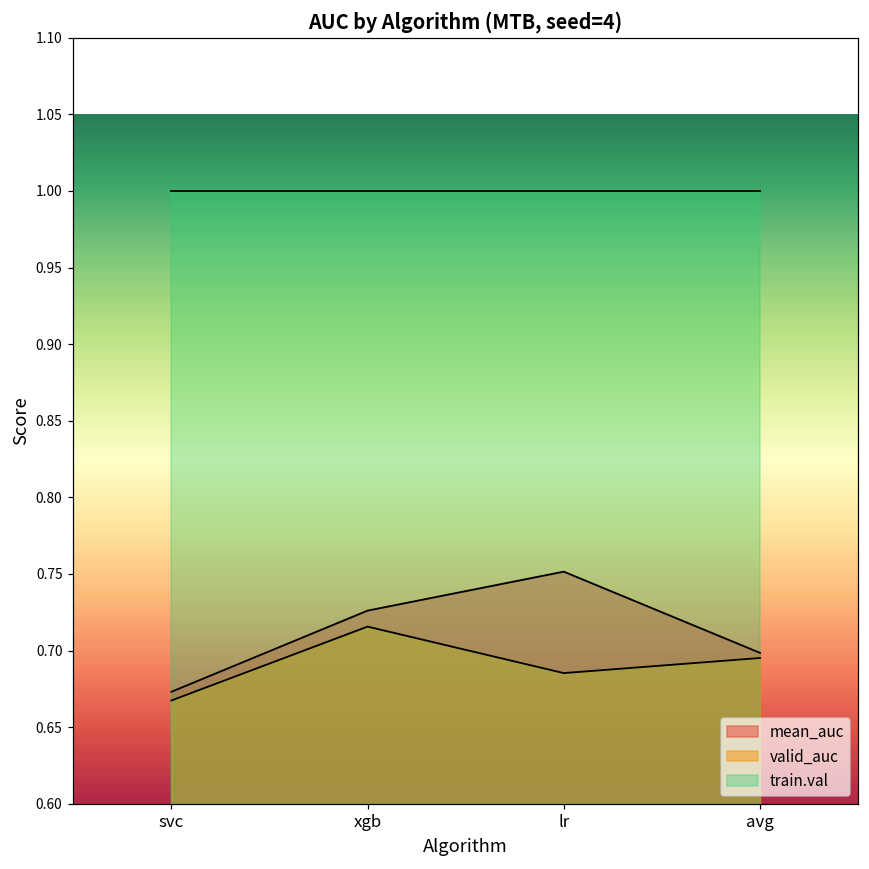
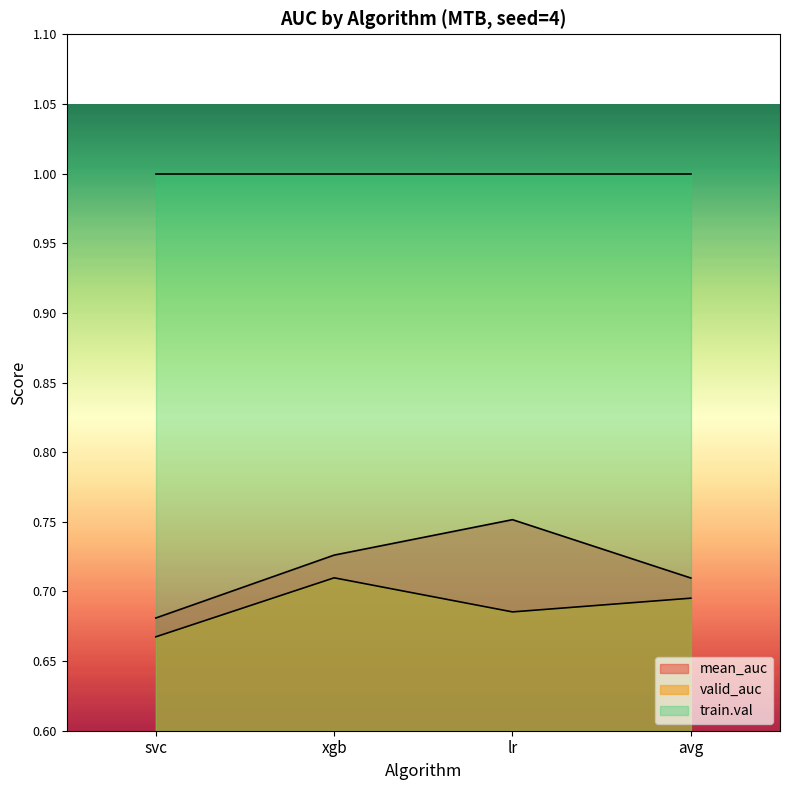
  {
    "mean_auc": {
-     "svc": 0.673,
+     "svc": 0.681,
      "xgb": 0.726,
      "lr": 0.752,
-     "avg": 0.699
+     "avg": 0.710
    },
    "valid_auc": {
      "svc": 0.667,
-     "xgb": 0.716,
+     "xgb": 0.710,
      "lr": 0.685,
      "avg": 0.695
    },
    "train.val": {
      "svc": 1.000,
      "xgb": 1.000,
      "lr": 1.000,
      "avg": 1.000
    }
  }
